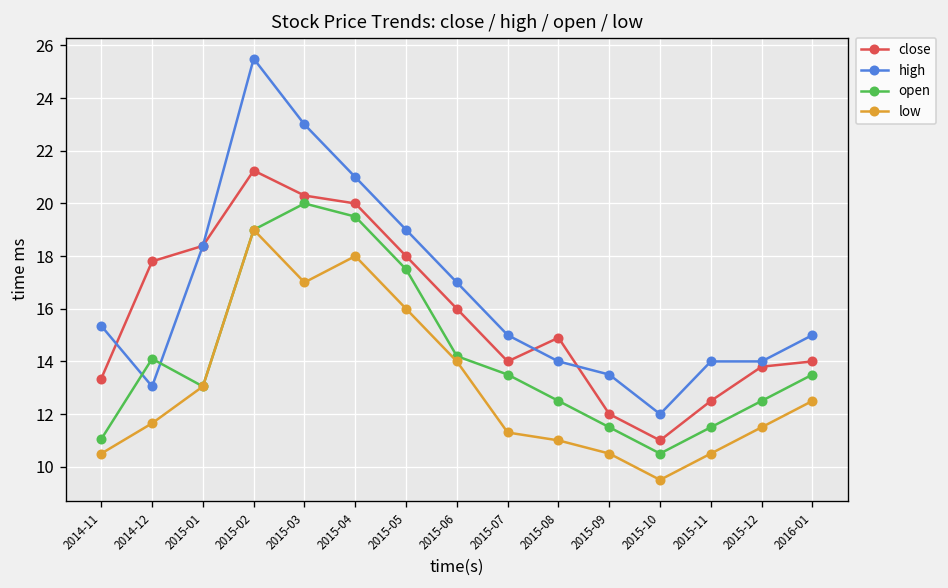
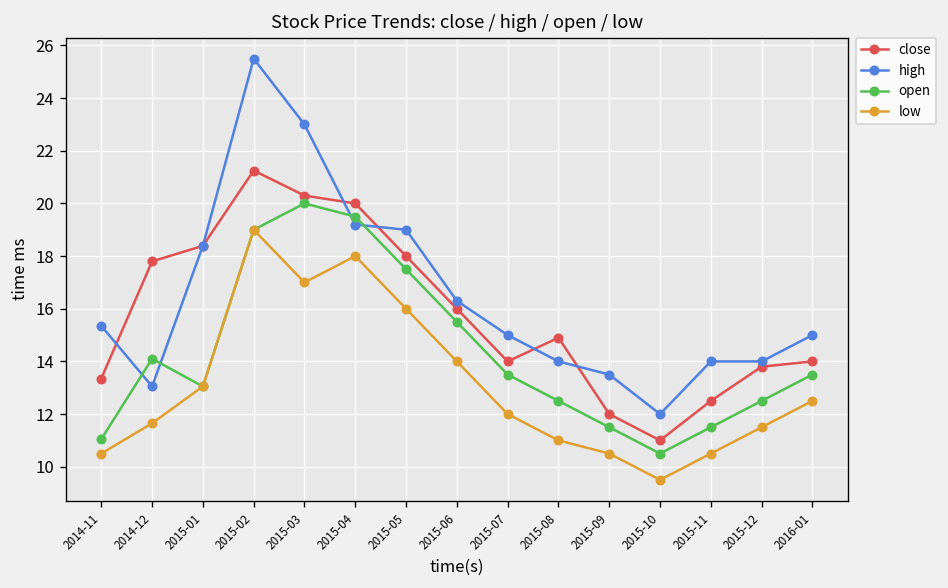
  {
    "close": {
      "2014-11": 13.4,
      "2014-12": 17.8,
      "2015-02": 21.3,
      "2015-03": 20.3,
      "2015-04": 20.0,
      "2015-05": 18.0,
      "2015-06": 16.0,
      "2015-07": 14.0,
      "2015-08": 14.9,
      "2015-09": 12.0,
      "2015-10": 11.0,
      "2015-11": 12.5,
      "2015-12": 13.8,
      "2016-01": 14.0
    },
    "high": {
      "2014-11": 15.4,
      "2014-12": 13.1,
      "2015-02": 25.5,
      "2015-03": 23.0,
-     "2015-04": 21.0,
+     "2015-04": 19.2,
      "2015-05": 19.0,
-     "2015-06": 17.0,
+     "2015-06": 16.3,
      "2015-07": 15.0,
      "2015-08": 14.0,
      "2015-09": 13.5,
      "2015-10": 12.0,
      "2015-11": 14.0,
      "2015-12": 14.0,
      "2016-01": 15.0
    },
    "open": {
      "2014-11": 11.1,
      "2014-12": 14.1,
      "2015-03": 20.0,
      "2015-04": 19.5,
      "2015-05": 17.5,
-     "2015-06": 14.2,
+     "2015-06": 15.5,
      "2015-07": 13.5,
      "2015-08": 12.5,
      "2015-09": 11.5,
      "2015-10": 10.5,
      "2015-11": 11.5,
      "2015-12": 12.5,
      "2016-01": 13.5
    },
    "low": {
      "2014-11": 10.5,
      "2014-12": 11.7,
      "2015-03": 17.0,
      "2015-04": 18.0,
      "2015-05": 16.0,
      "2015-06": 14.0,
-     "2015-07": 11.3,
+     "2015-07": 12.0,
      "2015-08": 11.0,
      "2015-09": 10.5,
      "2015-10": 9.5,
      "2015-11": 10.5,
      "2015-12": 11.5,
      "2016-01": 12.5
    }
  }
